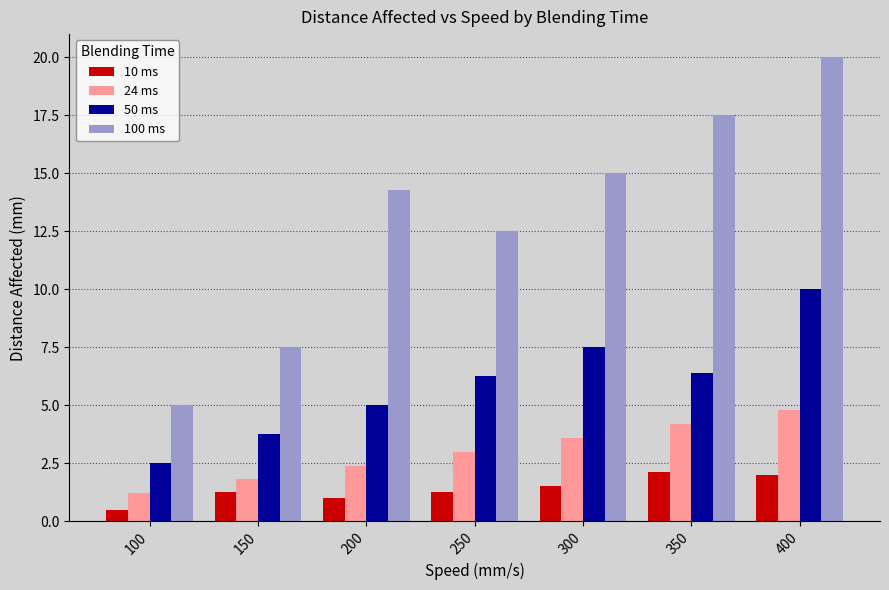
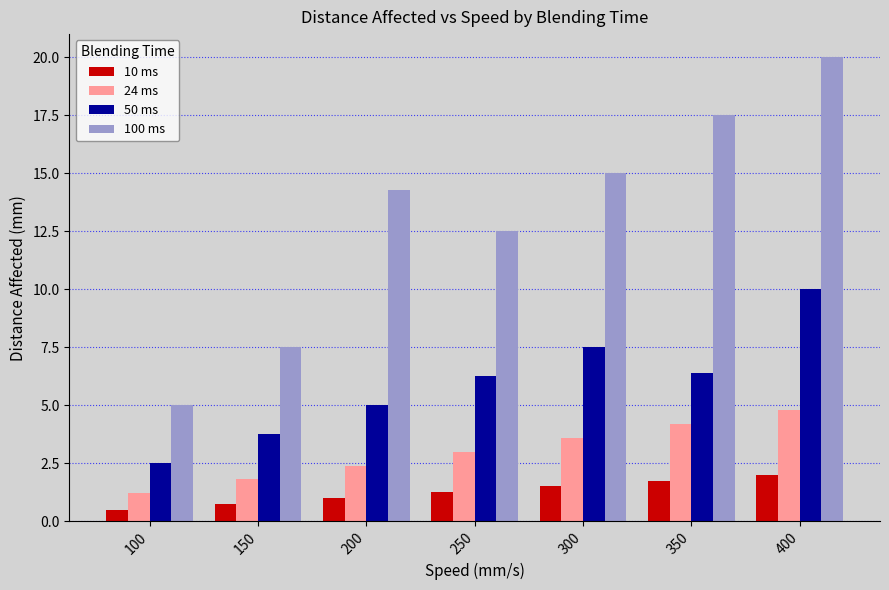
  {
    "10 ms": {
      "100": 0.5,
-     "150": 1.3,
+     "150": 0.8,
      "200": 1.0,
      "250": 1.3,
      "300": 1.5,
-     "350": 2.1,
+     "350": 1.8,
      "400": 2.0
    },
    "24 ms": {
      "100": 1.2,
      "150": 1.8,
      "200": 2.4,
      "250": 3.0,
      "300": 3.6,
      "350": 4.2,
      "400": 4.8
    },
    "50 ms": {
      "100": 2.5,
      "150": 3.8,
      "200": 5.0,
      "250": 6.3,
      "300": 7.5,
      "350": 6.4,
      "400": 10.0
    },
    "100 ms": {
      "100": 5.0,
      "150": 7.5,
      "200": 14.3,
      "250": 12.5,
      "300": 15.0,
      "350": 17.5,
      "400": 20.0
    }
  }
